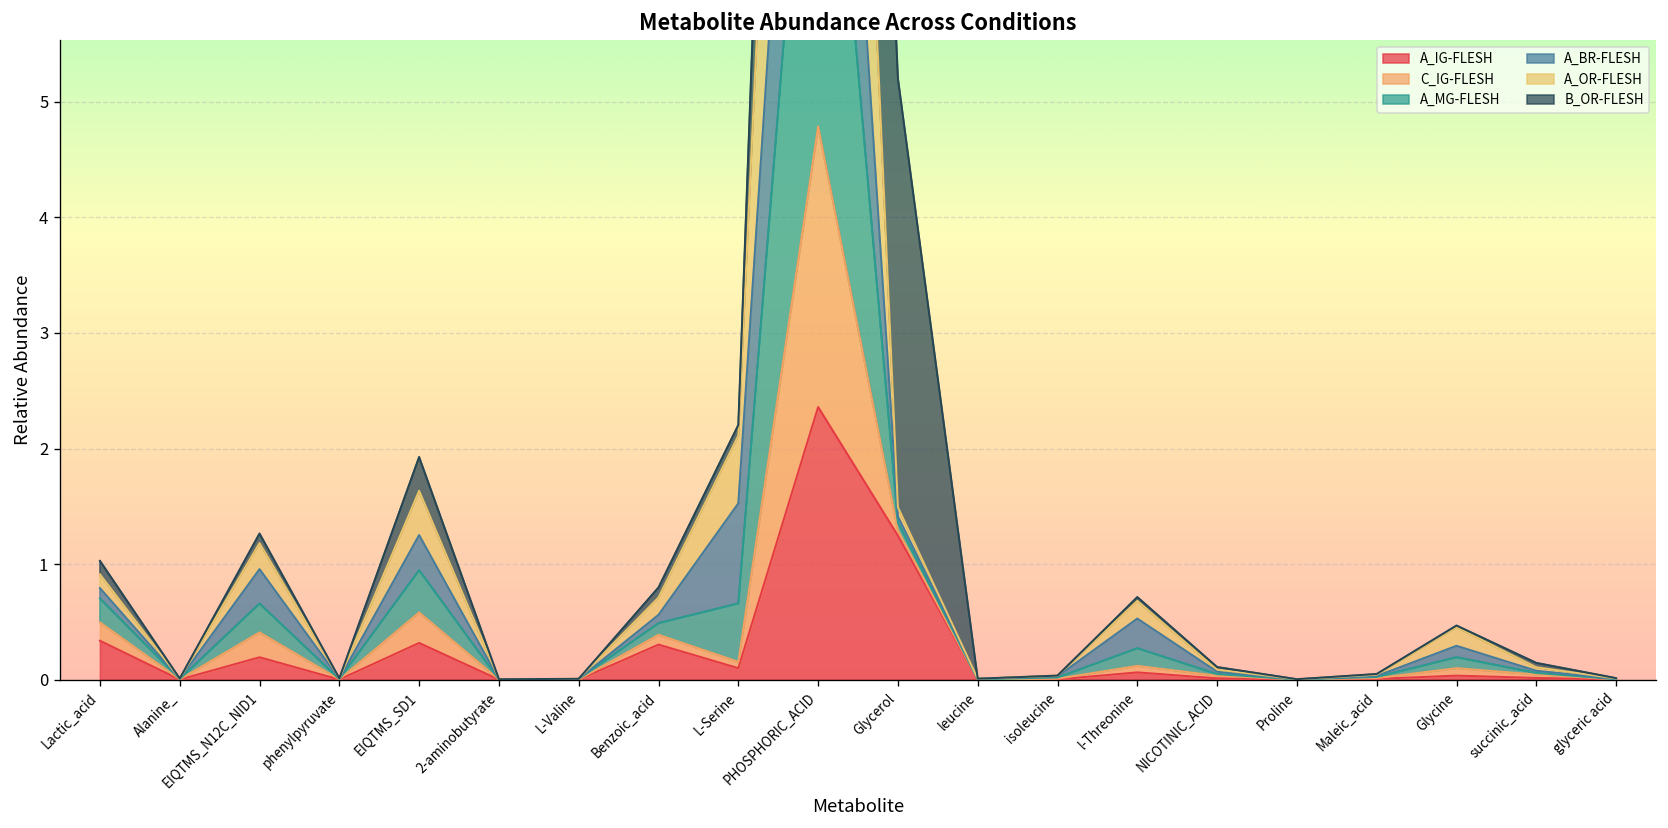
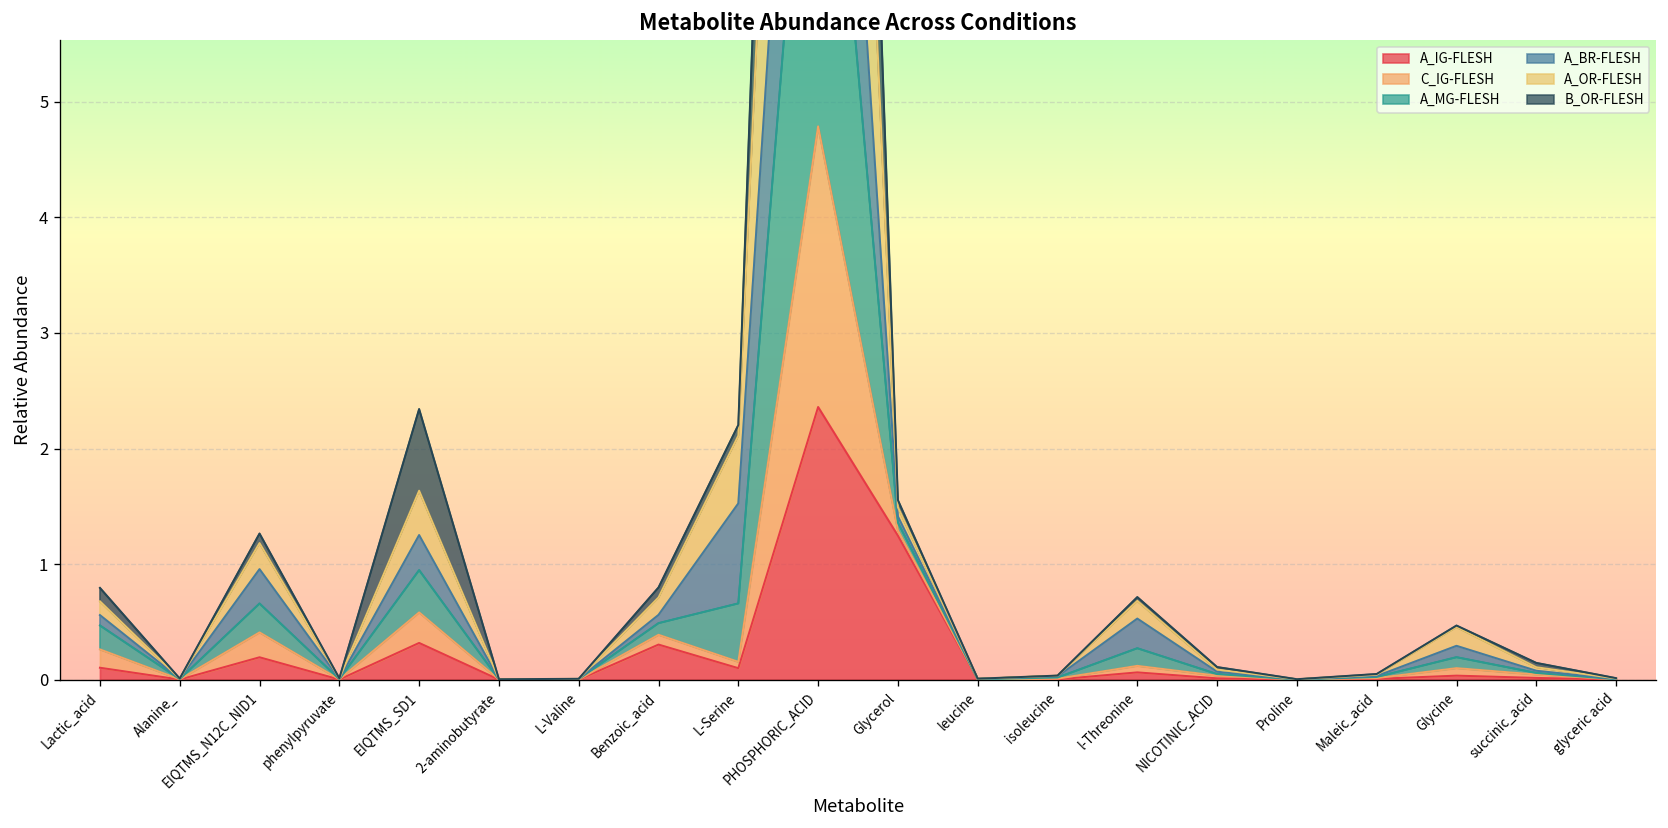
  {
    "A_IG-FLESH": {
-     "Lactic_acid": 0.3,
+     "Lactic_acid": 0.1,
      "EIQTMS_N12C_NID1": 0.2,
      "EIQTMS_SD1": 0.3,
      "Benzoic_acid": 0.3,
      "L-Serine": 0.1,
      "PHOSPHORIC_ACID": 2.4,
      "Glycerol": 1.2,
      "l-Threonine": 0.1,
      "Glycine": 0.0,
      "succinic_acid": 0.0
    },
    "B_OR-FLESH": {
      "Lactic_acid": 0.1,
      "EIQTMS_N12C_NID1": 0.1,
-     "EIQTMS_SD1": 0.3,
+     "EIQTMS_SD1": 0.7,
      "Benzoic_acid": 0.1,
      "L-Serine": 0.1,
-     "Glycerol": 3.7,
+     "Glycerol": 0.1,
      "l-Threonine": 0.0,
      "succinic_acid": 0.0
    }
  }
